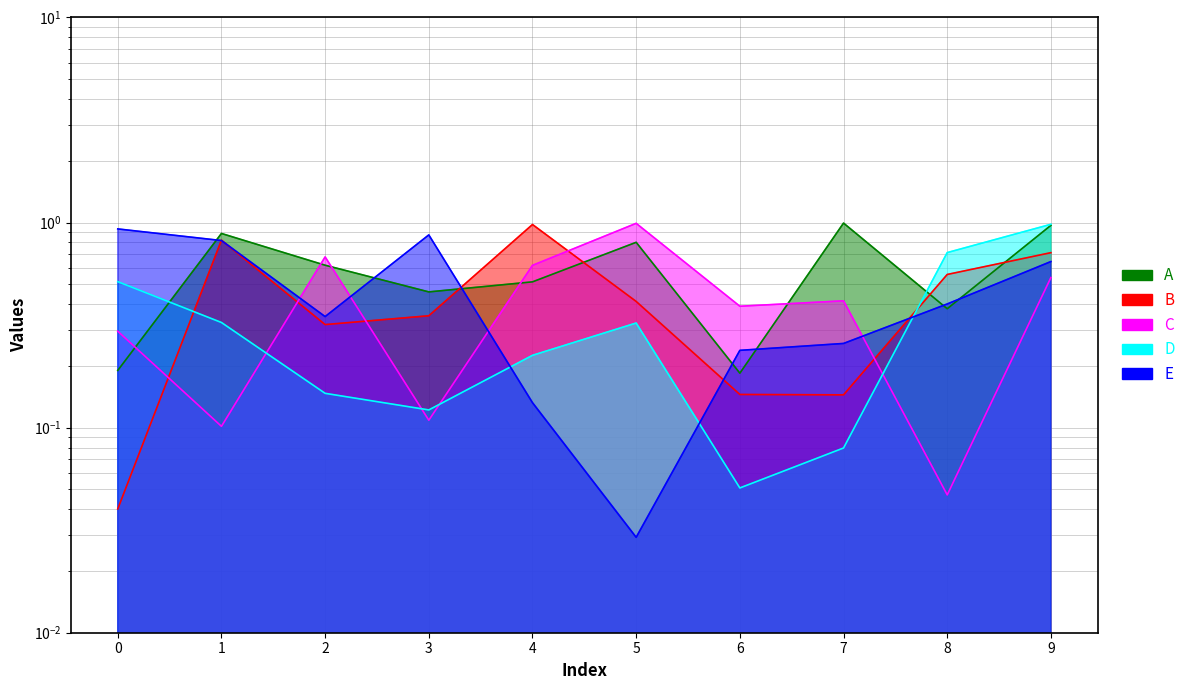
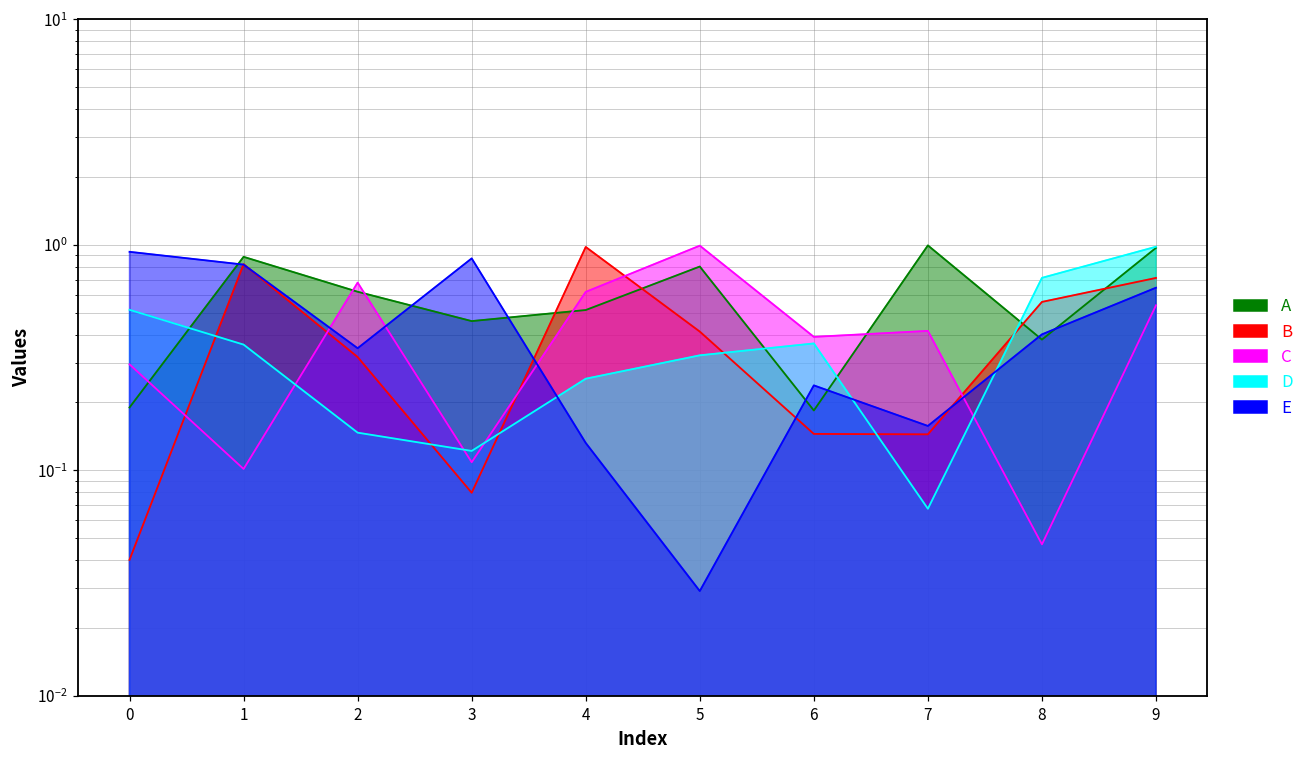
  {
    "A": {
      "0": 0.19,
      "1": 0.88,
      "2": 0.62,
      "3": 0.46,
      "4": 0.51,
      "5": 0.80,
      "6": 0.18,
      "7": 1.0,
      "8": 0.38
    },
    "B": {
      "0": 0.040,
      "2": 0.32,
-     "3": 0.35,
+     "3": 0.080,
      "4": 1.0,
      "5": 0.41,
      "6": 0.15,
      "7": 0.14,
      "8": 0.56,
      "9": 0.71
    },
    "C": {
      "0": 0.30,
      "1": 0.10,
      "2": 0.68,
      "3": 0.11,
      "4": 0.62,
      "5": 1.0,
      "6": 0.39,
      "7": 0.42,
      "8": 0.047,
      "9": 0.54
    },
    "D": {
      "0": 0.51,
-     "1": 0.33,
+     "1": 0.36,
      "2": 0.15,
      "3": 0.12,
-     "4": 0.23,
+     "4": 0.25,
      "5": 0.32,
-     "6": 0.051,
-     "7": 0.080,
+     "6": 0.37,
+     "7": 0.068,
      "8": 0.71
    },
    "E": {
      "0": 0.9,
      "2": 0.35,
      "3": 0.87,
      "4": 0.13,
      "5": 0.03,
      "6": 0.24,
-     "7": 0.26,
+     "7": 0.16,
      "8": 0.40,
      "9": 0.65
    }
  }
